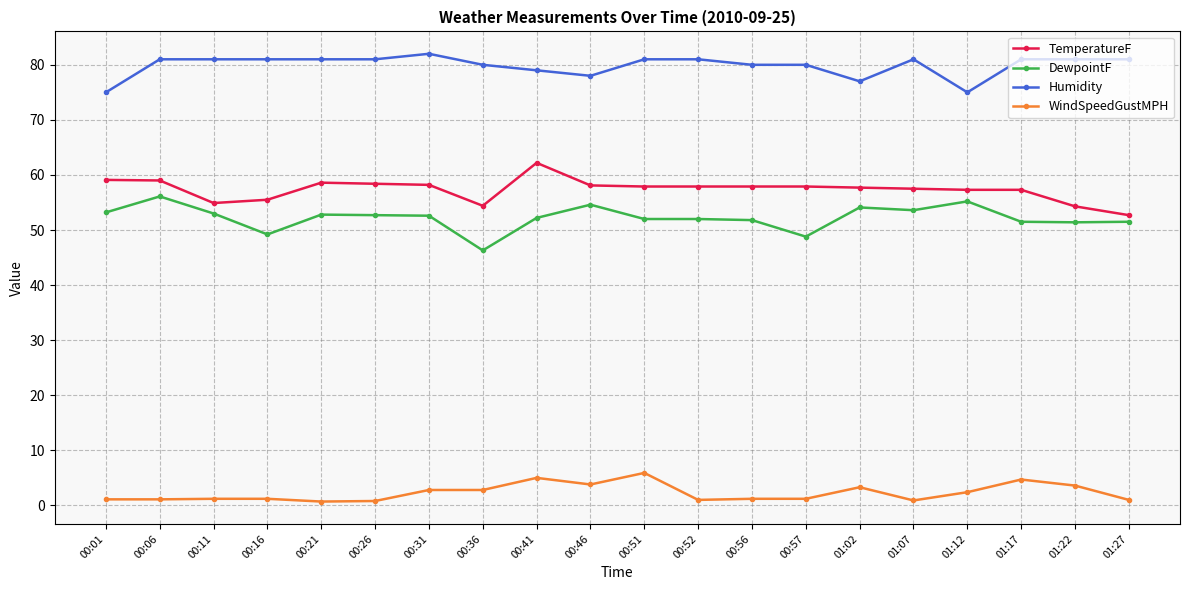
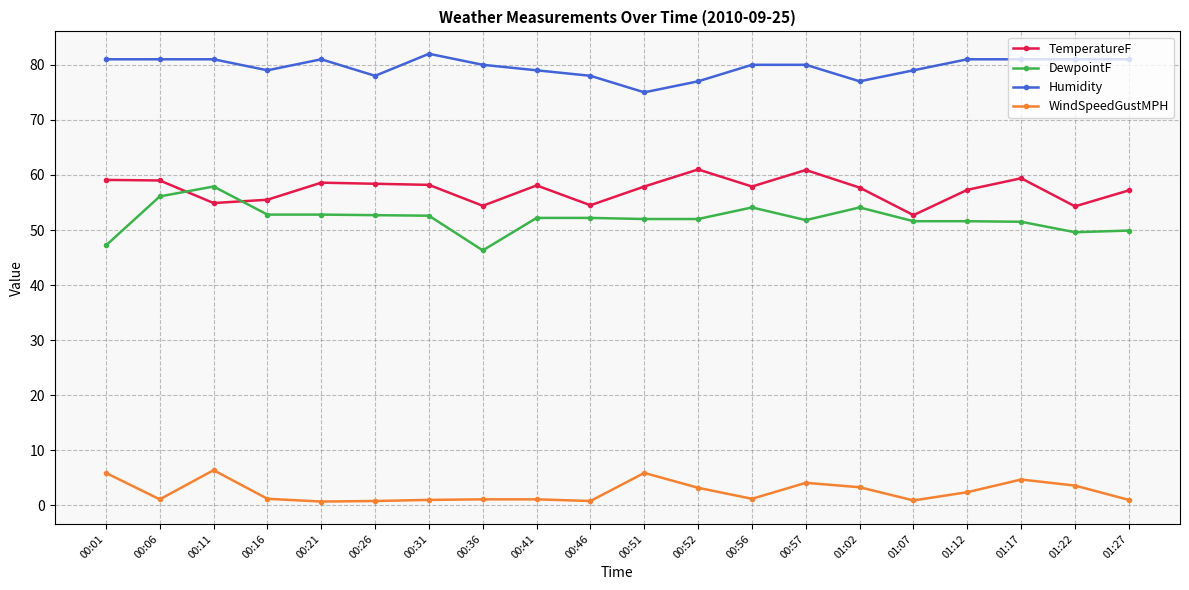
  {
    "TemperatureF": {
      "00:01": 59,
      "00:06": 59,
      "00:11": 55,
      "00:16": 56,
      "00:21": 59,
      "00:26": 58,
      "00:31": 58,
      "00:36": 54,
-     "00:41": 62,
-     "00:46": 58,
+     "00:41": 58,
+     "00:46": 55,
      "00:51": 58,
-     "00:52": 58,
+     "00:52": 61,
      "00:56": 58,
-     "00:57": 58,
+     "00:57": 61,
      "01:02": 58,
-     "01:07": 58,
+     "01:07": 53,
      "01:12": 57,
-     "01:17": 57,
+     "01:17": 59,
      "01:22": 54,
-     "01:27": 53
+     "01:27": 57
    },
    "DewpointF": {
-     "00:01": 53,
+     "00:01": 47,
      "00:06": 56,
-     "00:11": 53,
-     "00:16": 49,
+     "00:11": 58,
+     "00:16": 53,
      "00:21": 53,
      "00:26": 53,
      "00:31": 53,
      "00:36": 46,
      "00:41": 52,
-     "00:46": 55,
+     "00:46": 52,
      "00:51": 52,
      "00:52": 52,
-     "00:56": 52,
-     "00:57": 49,
+     "00:56": 54,
+     "00:57": 52,
      "01:02": 54,
-     "01:07": 54,
-     "01:12": 55,
+     "01:07": 52,
+     "01:12": 52,
      "01:17": 52,
-     "01:22": 51,
-     "01:27": 52
+     "01:22": 50,
+     "01:27": 50
    },
    "Humidity": {
-     "00:01": 75,
+     "00:01": 81,
      "00:06": 81,
      "00:11": 81,
-     "00:16": 81,
+     "00:16": 79,
      "00:21": 81,
-     "00:26": 81,
+     "00:26": 78,
      "00:31": 82,
      "00:36": 80,
      "00:41": 79,
      "00:46": 78,
-     "00:51": 81,
-     "00:52": 81,
+     "00:51": 75,
+     "00:52": 77,
      "00:56": 80,
      "00:57": 80,
      "01:02": 77,
-     "01:07": 81,
-     "01:12": 75
+     "01:07": 79,
+     "01:12": 81
    },
    "WindSpeedGustMPH": {
-     "00:01": 1,
+     "00:01": 6,
      "00:06": 1,
-     "00:11": 1,
+     "00:11": 6,
      "00:16": 1,
      "00:21": 1,
      "00:26": 1,
-     "00:31": 3,
-     "00:36": 3,
-     "00:41": 5,
-     "00:46": 4,
+     "00:31": 1,
+     "00:36": 1,
+     "00:41": 1,
+     "00:46": 1,
      "00:51": 6,
-     "00:52": 1,
+     "00:52": 3,
      "00:56": 1,
-     "00:57": 1,
+     "00:57": 4,
      "01:02": 3,
      "01:07": 1,
      "01:12": 2,
      "01:17": 5,
      "01:22": 4,
      "01:27": 1
    }
  }
